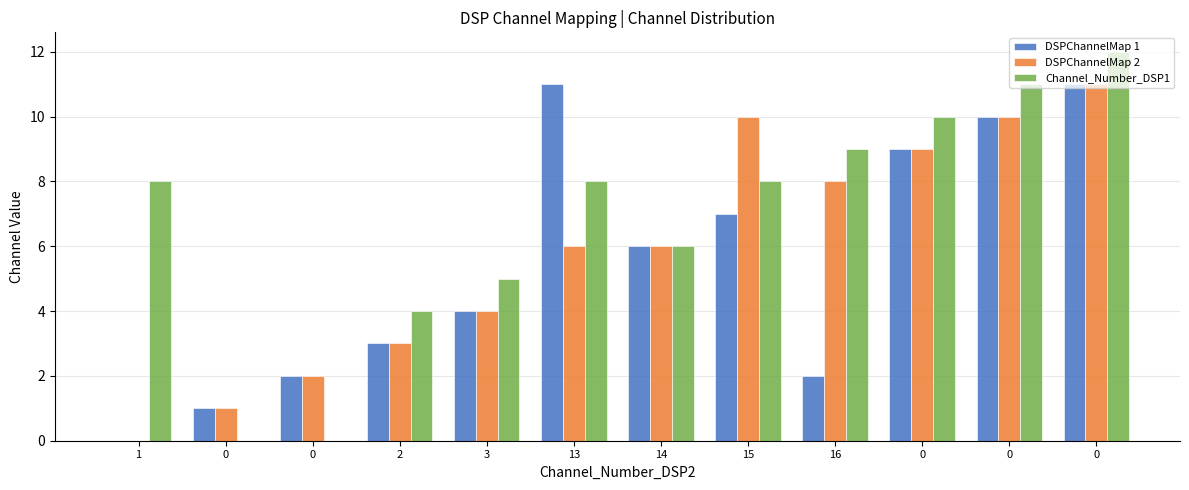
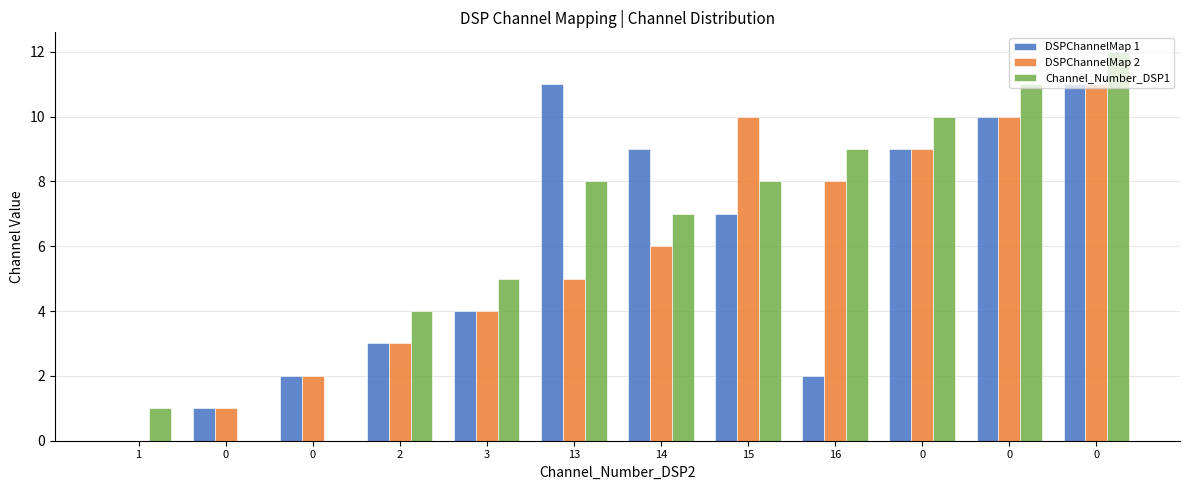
  {
    "DSPChannelMap 1": {
      "1": 0,
      "2": 3,
      "3": 4,
      "13": 11,
-     "14": 6,
+     "14": 9,
      "15": 7,
      "16": 2
    },
    "DSPChannelMap 2": {
      "1": 0,
      "2": 3,
      "3": 4,
-     "13": 6,
+     "13": 5,
      "14": 6,
      "15": 10,
      "16": 8
    },
    "Channel_Number_DSP1": {
-     "1": 8,
+     "1": 1,
      "2": 4,
      "3": 5,
      "13": 8,
-     "14": 6,
+     "14": 7,
      "15": 8,
      "16": 9
    }
  }
